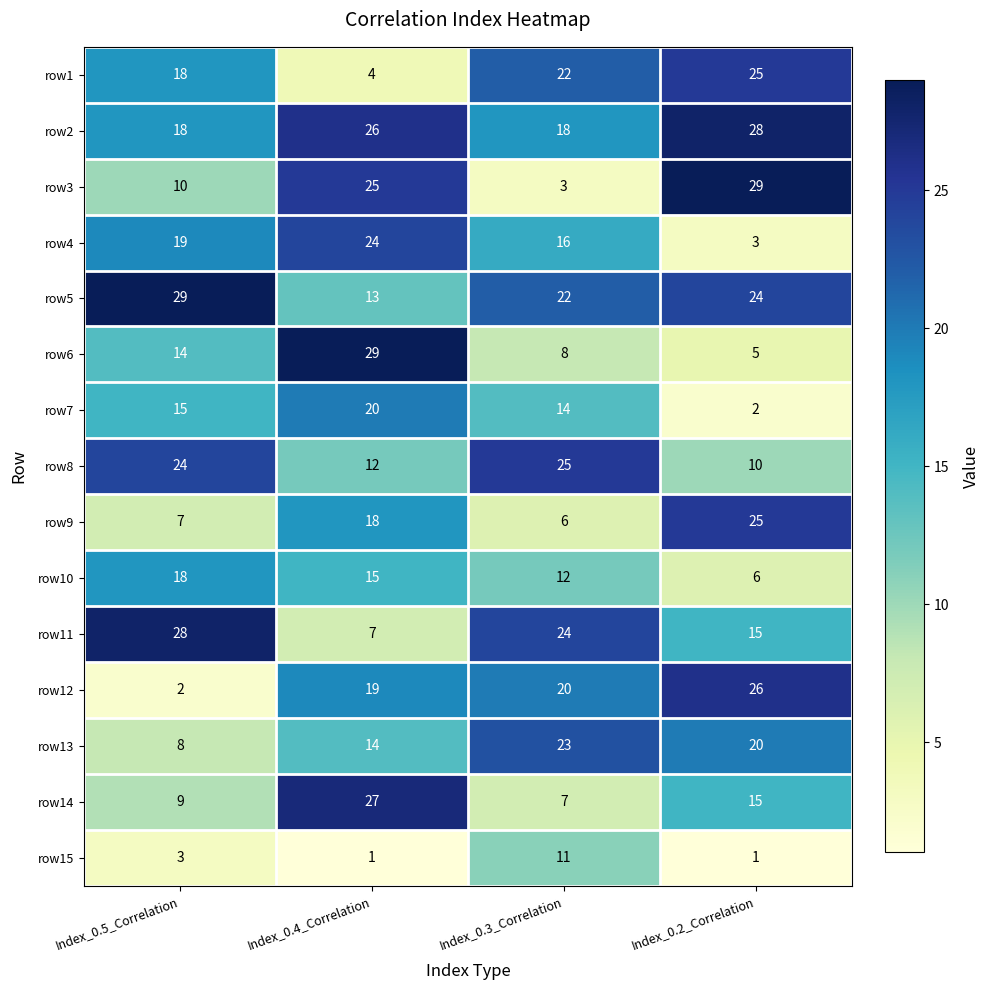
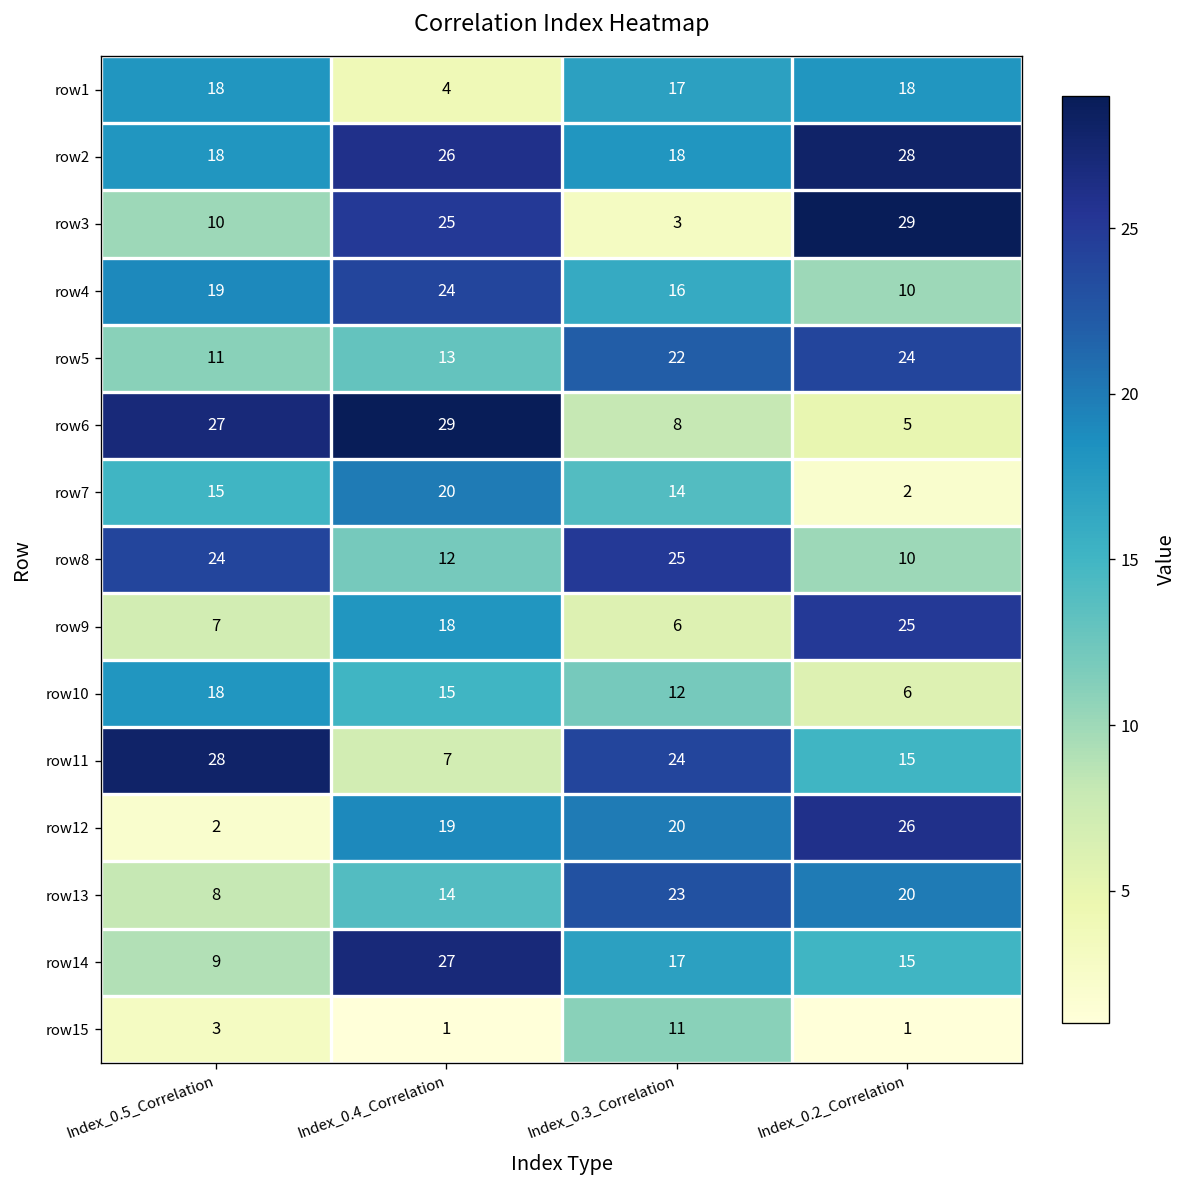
  {
    "row1": {
      "Index_0.5_Correlation": 18,
      "Index_0.4_Correlation": 4,
-     "Index_0.3_Correlation": 22,
-     "Index_0.2_Correlation": 25
+     "Index_0.3_Correlation": 17,
+     "Index_0.2_Correlation": 18
    },
    "row2": {
      "Index_0.5_Correlation": 18,
      "Index_0.4_Correlation": 26,
      "Index_0.3_Correlation": 18,
      "Index_0.2_Correlation": 28
    },
    "row3": {
      "Index_0.5_Correlation": 10,
      "Index_0.4_Correlation": 25,
      "Index_0.3_Correlation": 3,
      "Index_0.2_Correlation": 29
    },
    "row4": {
      "Index_0.5_Correlation": 19,
      "Index_0.4_Correlation": 24,
      "Index_0.3_Correlation": 16,
-     "Index_0.2_Correlation": 3
+     "Index_0.2_Correlation": 10
    },
    "row5": {
-     "Index_0.5_Correlation": 29,
+     "Index_0.5_Correlation": 11,
      "Index_0.4_Correlation": 13,
      "Index_0.3_Correlation": 22,
      "Index_0.2_Correlation": 24
    },
    "row6": {
-     "Index_0.5_Correlation": 14,
+     "Index_0.5_Correlation": 27,
      "Index_0.4_Correlation": 29,
      "Index_0.3_Correlation": 8,
      "Index_0.2_Correlation": 5
    },
    "row7": {
      "Index_0.5_Correlation": 15,
      "Index_0.4_Correlation": 20,
      "Index_0.3_Correlation": 14,
      "Index_0.2_Correlation": 2
    },
    "row8": {
      "Index_0.5_Correlation": 24,
      "Index_0.4_Correlation": 12,
      "Index_0.3_Correlation": 25,
      "Index_0.2_Correlation": 10
    },
    "row9": {
      "Index_0.5_Correlation": 7,
      "Index_0.4_Correlation": 18,
      "Index_0.3_Correlation": 6,
      "Index_0.2_Correlation": 25
    },
    "row10": {
      "Index_0.5_Correlation": 18,
      "Index_0.4_Correlation": 15,
      "Index_0.3_Correlation": 12,
      "Index_0.2_Correlation": 6
    },
    "row11": {
      "Index_0.5_Correlation": 28,
      "Index_0.4_Correlation": 7,
      "Index_0.3_Correlation": 24,
      "Index_0.2_Correlation": 15
    },
    "row12": {
      "Index_0.5_Correlation": 2,
      "Index_0.4_Correlation": 19,
      "Index_0.3_Correlation": 20,
      "Index_0.2_Correlation": 26
    },
    "row13": {
      "Index_0.5_Correlation": 8,
      "Index_0.4_Correlation": 14,
      "Index_0.3_Correlation": 23,
      "Index_0.2_Correlation": 20
    },
    "row14": {
      "Index_0.5_Correlation": 9,
      "Index_0.4_Correlation": 27,
-     "Index_0.3_Correlation": 7,
+     "Index_0.3_Correlation": 17,
      "Index_0.2_Correlation": 15
    },
    "row15": {
      "Index_0.5_Correlation": 3,
      "Index_0.4_Correlation": 1,
      "Index_0.3_Correlation": 11,
      "Index_0.2_Correlation": 1
    }
  }
